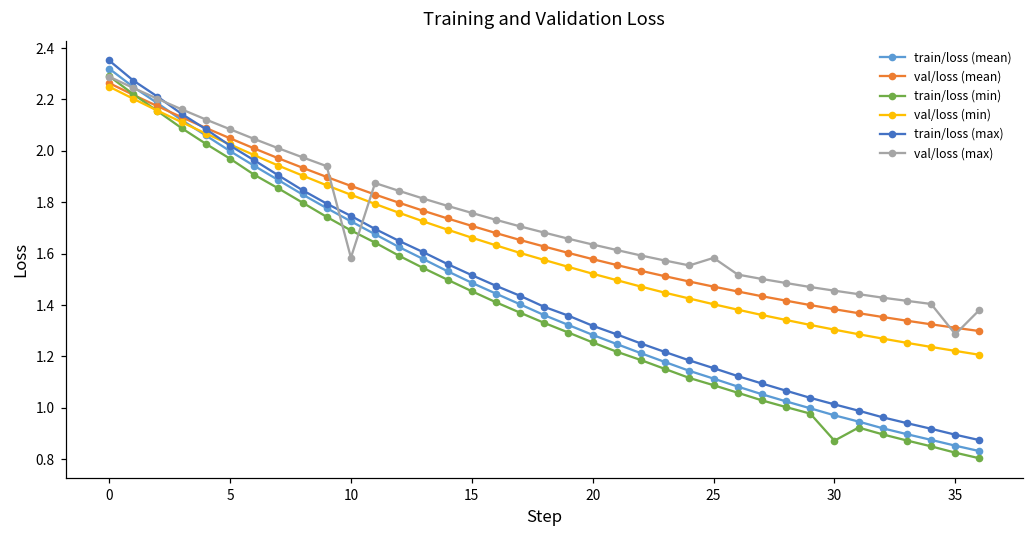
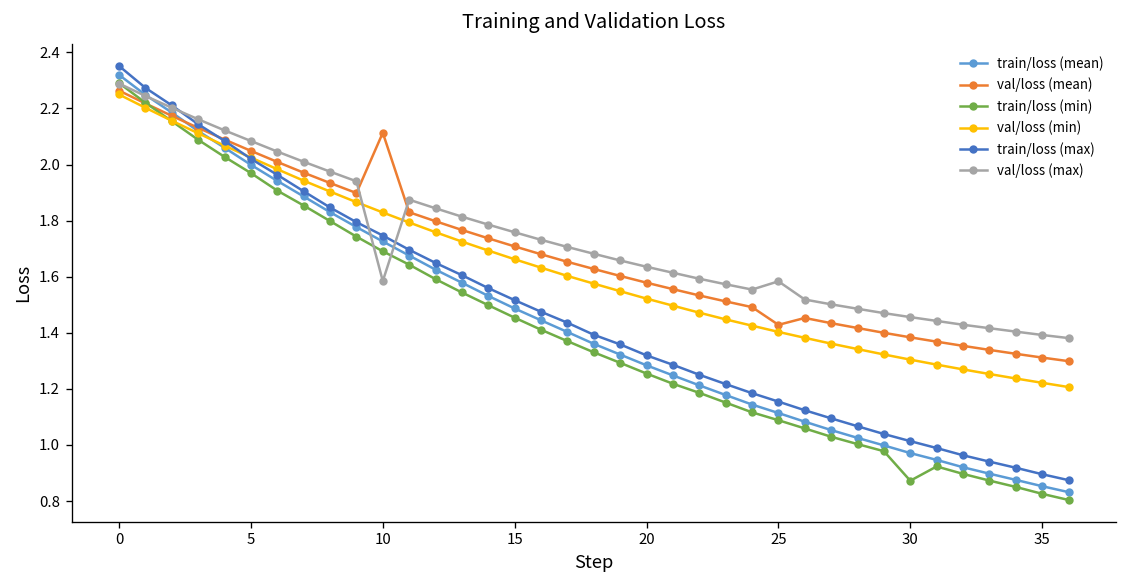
  {
    "val/loss (mean)": {
      "0": 2.26,
      "5": 2.05,
-     "10": 1.86,
+     "10": 2.11,
      "15": 1.71,
      "20": 1.58,
-     "25": 1.47,
+     "25": 1.43,
      "30": 1.38,
      "35": 1.31
    },
    "train/loss (min)": {
      "5": 1.97,
      "10": 1.69,
      "15": 1.45,
      "20": 1.25,
      "25": 1.09,
      "30": 0.87,
      "35": 0.83
    },
    "val/loss (min)": {
      "0": 2.25,
      "10": 1.83,
      "15": 1.66,
      "20": 1.52,
      "25": 1.40,
      "30": 1.30,
      "35": 1.22
    },
    "val/loss (max)": {
      "5": 2.08,
      "10": 1.58,
      "15": 1.76,
      "20": 1.64,
      "25": 1.58,
      "30": 1.46,
-     "35": 1.29
+     "35": 1.39
    }
  }
